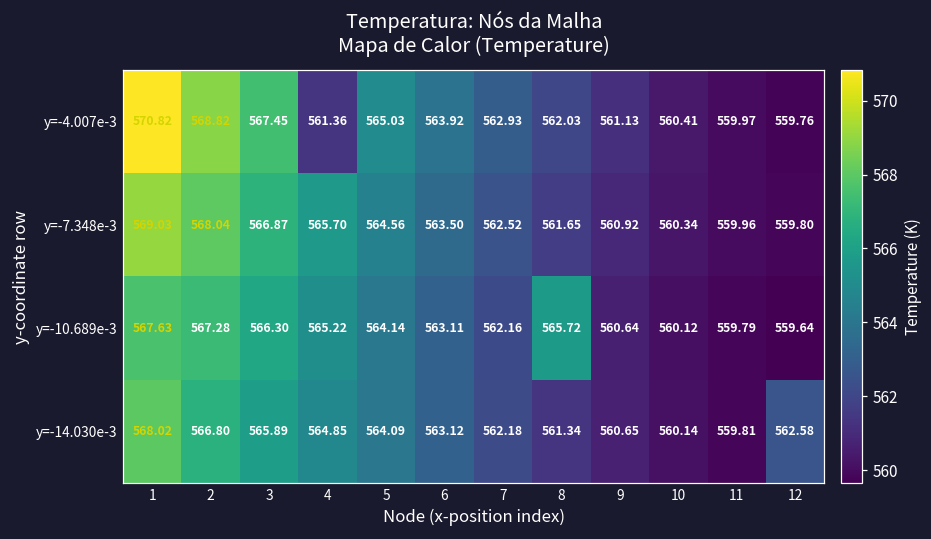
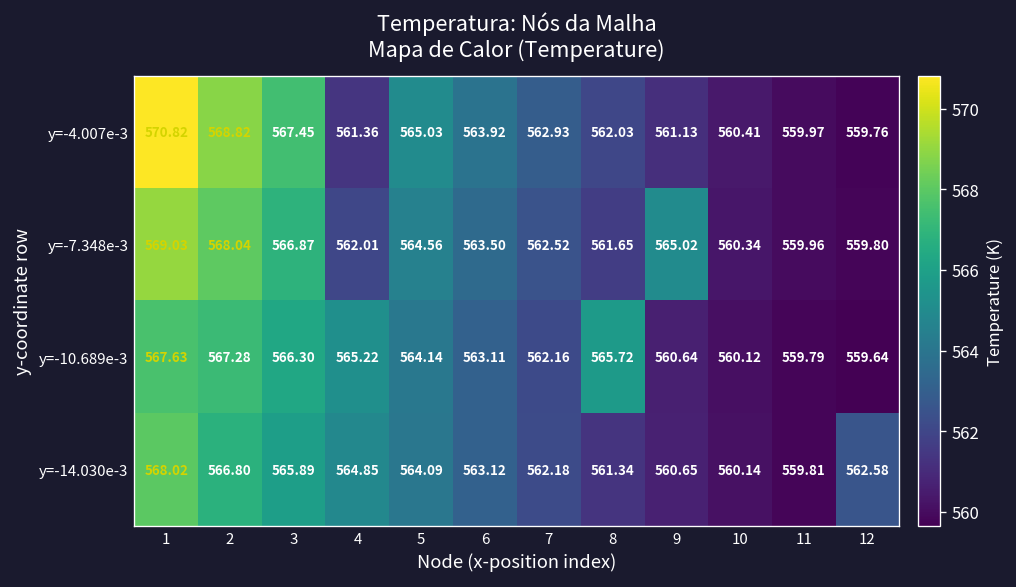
  {
    "y=-4.007e-3": {
      "2": 568.82,
      "3": 567.45,
      "4": 561.36,
      "5": 565.03,
      "6": 563.92,
      "7": 562.93,
      "8": 562.03,
      "9": 561.13,
      "10": 560.41,
      "11": 559.97,
      "12": 559.76
    },
    "y=-7.348e-3": {
      "1": 569.03,
      "2": 568.04,
      "3": 566.87,
-     "4": 565.70,
+     "4": 562.01,
      "5": 564.56,
      "6": 563.50,
      "7": 562.52,
      "8": 561.65,
-     "9": 560.92,
+     "9": 565.02,
      "10": 560.34,
      "11": 559.96,
      "12": 559.80
    },
    "y=-10.689e-3": {
      "1": 567.63,
      "2": 567.28,
      "3": 566.30,
      "4": 565.22,
      "5": 564.14,
      "6": 563.11,
      "7": 562.16,
      "8": 565.72,
      "9": 560.64,
      "10": 560.12,
      "11": 559.79,
      "12": 559.64
    },
    "y=-14.030e-3": {
      "1": 568.02,
      "2": 566.80,
      "3": 565.89,
      "4": 564.85,
      "5": 564.09,
      "6": 563.12,
      "7": 562.18,
      "8": 561.34,
      "9": 560.65,
      "10": 560.14,
      "11": 559.81,
      "12": 562.58
    }
  }
